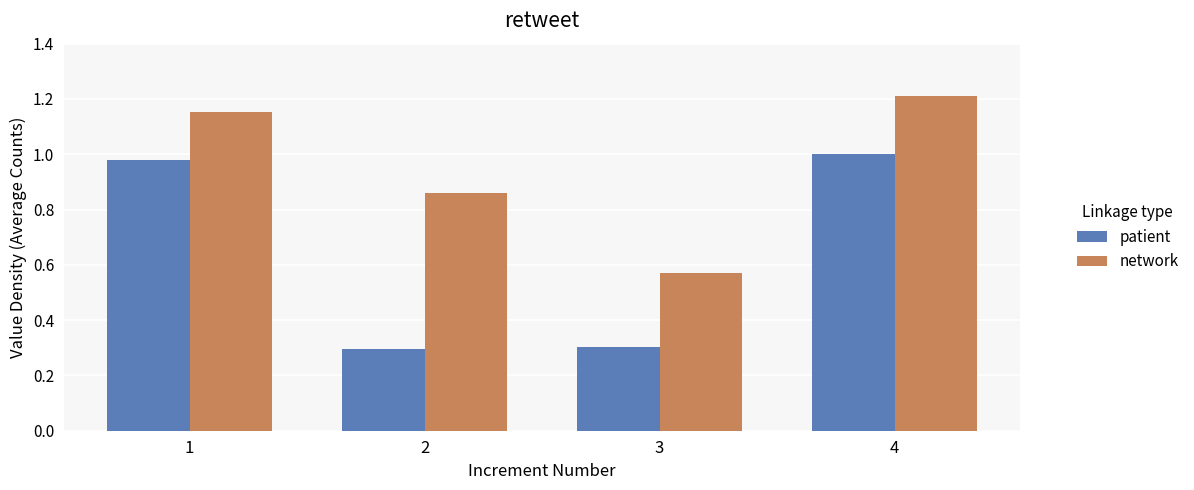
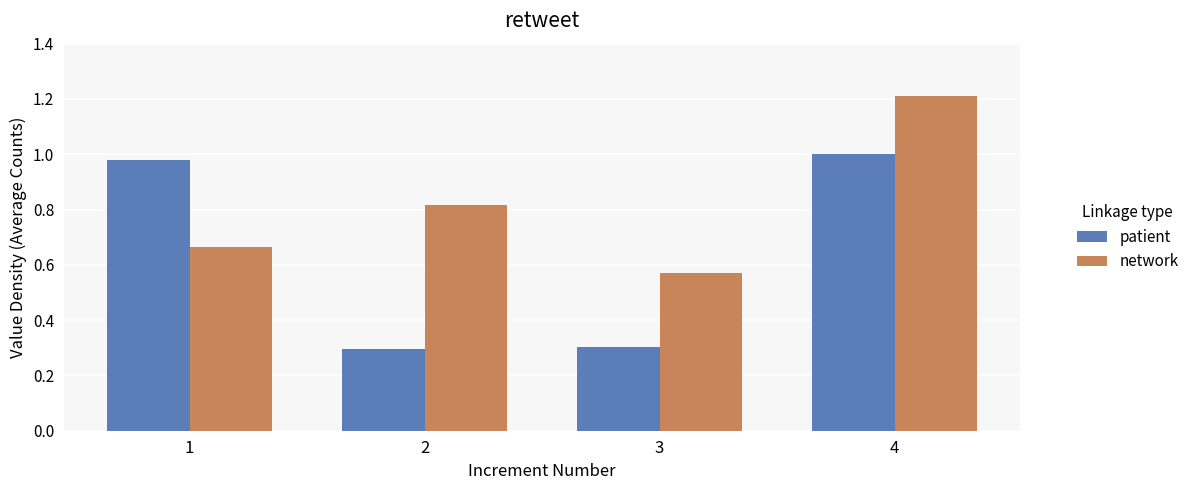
  {
    "patient": {
      "1": 0.98,
      "2": 0.30,
      "3": 0.30,
      "4": 1.00
    },
    "network": {
-     "1": 1.15,
-     "2": 0.86,
+     "1": 0.66,
+     "2": 0.82,
      "3": 0.57,
      "4": 1.21
    }
  }
